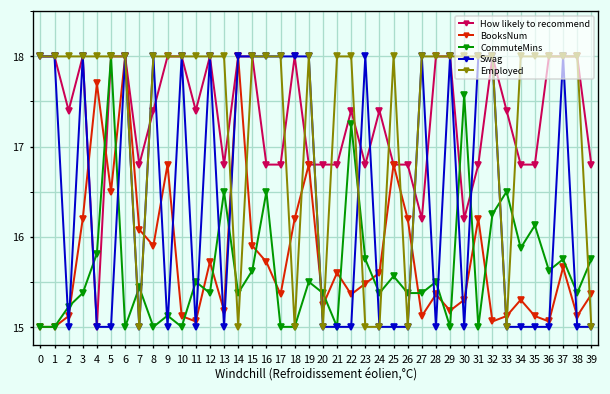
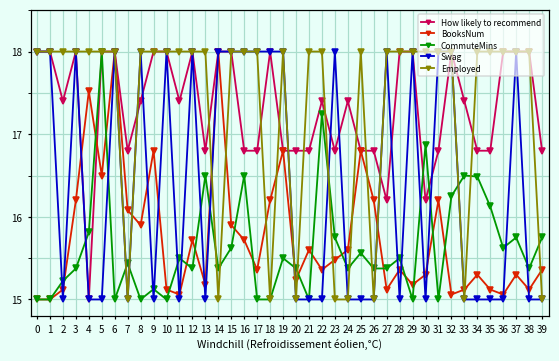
  {
    "How likely to recommend": {
      "2": 17.4,
      "7": 16.8,
      "8": 17.4,
      "11": 17.4,
      "13": 16.8,
      "16": 16.8,
      "17": 16.8,
      "20": 16.8,
      "21": 16.8,
      "22": 17.4,
      "23": 16.8,
      "24": 17.4,
      "26": 16.8,
      "27": 16.2,
      "30": 16.2,
      "31": 16.8,
      "33": 17.4,
      "34": 16.8,
      "35": 16.8,
      "39": 16.8
    },
    "BooksNum": {
      "2": 15.1,
      "3": 16.2,
-     "4": 17.7,
+     "4": 17.5,
      "5": 16.5,
      "7": 16.1,
      "8": 15.9,
      "9": 16.8,
      "10": 15.1,
      "11": 15.1,
      "12": 15.7,
      "13": 15.2,
      "15": 15.9,
      "16": 15.7,
      "17": 15.4,
      "18": 16.2,
      "20": 15.2,
      "21": 15.6,
      "22": 15.4,
      "23": 15.5,
      "24": 15.6,
      "26": 16.2,
      "27": 15.1,
      "28": 15.4,
      "29": 15.2,
      "30": 15.3,
      "31": 16.2,
      "32": 15.1,
      "33": 15.1,
      "34": 15.3,
      "35": 15.1,
      "36": 15.1,
-     "37": 15.7,
+     "37": 15.3,
      "38": 15.1,
      "39": 15.4
    },
    "CommuteMins": {
      "2": 15.2,
      "3": 15.4,
      "4": 15.8,
      "6": 15.0,
      "7": 15.4,
      "8": 15.0,
      "9": 15.1,
      "10": 15.0,
      "11": 15.5,
      "12": 15.4,
      "13": 16.5,
      "14": 15.4,
      "15": 15.6,
      "16": 16.5,
      "17": 15.0,
      "19": 15.5,
      "20": 15.4,
      "22": 17.3,
      "23": 15.8,
      "24": 15.4,
      "25": 15.6,
      "26": 15.4,
      "27": 15.4,
      "28": 15.5,
      "29": 15.0,
-     "30": 17.6,
+     "30": 16.9,
      "31": 15.0,
      "32": 16.3,
      "33": 16.5,
-     "34": 15.9,
+     "34": 16.5,
      "35": 16.1,
      "36": 15.6,
      "37": 15.8,
      "38": 15.4,
      "39": 15.8
    },
    "Swag": {
      "2": 15.0,
      "5": 15.0,
      "9": 15.0,
      "11": 15.0,
      "13": 15.0,
      "22": 15.0,
      "23": 18.0,
      "25": 15.0,
      "28": 15.0,
      "30": 15.0,
      "34": 15.0,
      "35": 15.0,
      "36": 15.0,
      "38": 15.0
    },
    "Employed": {
      "2": 18.0,
      "4": 18.0,
      "11": 18.0,
      "13": 18.0,
      "14": 15.0,
      "21": 18.0,
      "22": 18.0,
      "23": 15.0,
      "25": 18.0
    }
  }
